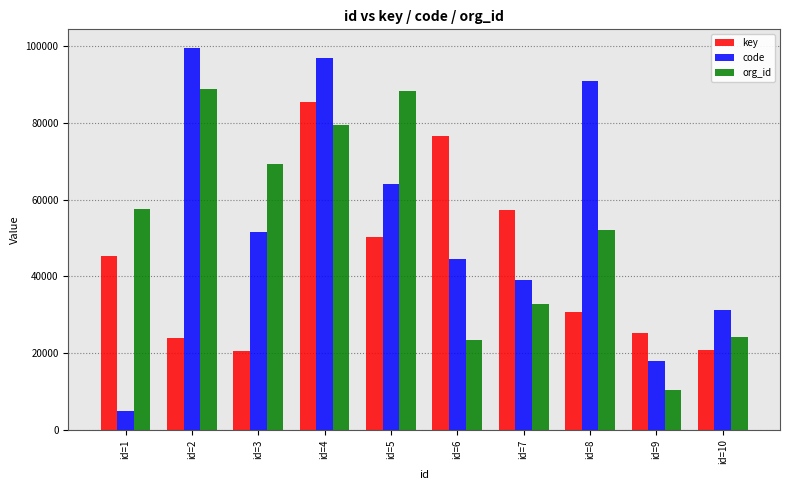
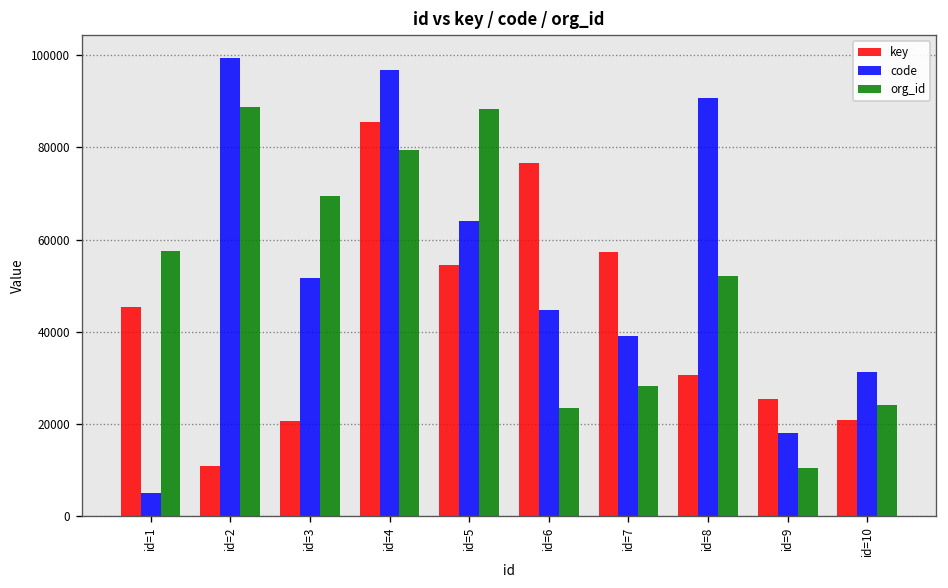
  {
    "key": {
      "id=1": 45000,
-     "id=2": 24000,
+     "id=2": 11000,
      "id=3": 21000,
      "id=4": 85000,
-     "id=5": 50000,
+     "id=5": 54000,
      "id=6": 77000,
      "id=7": 57000,
      "id=8": 31000,
      "id=9": 25000,
      "id=10": 21000
    },
    "code": {
      "id=1": 5000,
      "id=2": 99000,
      "id=3": 52000,
      "id=4": 97000,
      "id=5": 64000,
      "id=6": 45000,
      "id=7": 39000,
      "id=8": 91000,
      "id=9": 18000,
      "id=10": 31000
    },
    "org_id": {
      "id=1": 57000,
      "id=2": 89000,
      "id=3": 69000,
      "id=4": 79000,
      "id=5": 88000,
      "id=6": 23000,
-     "id=7": 33000,
+     "id=7": 28000,
      "id=8": 52000,
      "id=9": 10000,
      "id=10": 24000
    }
  }
